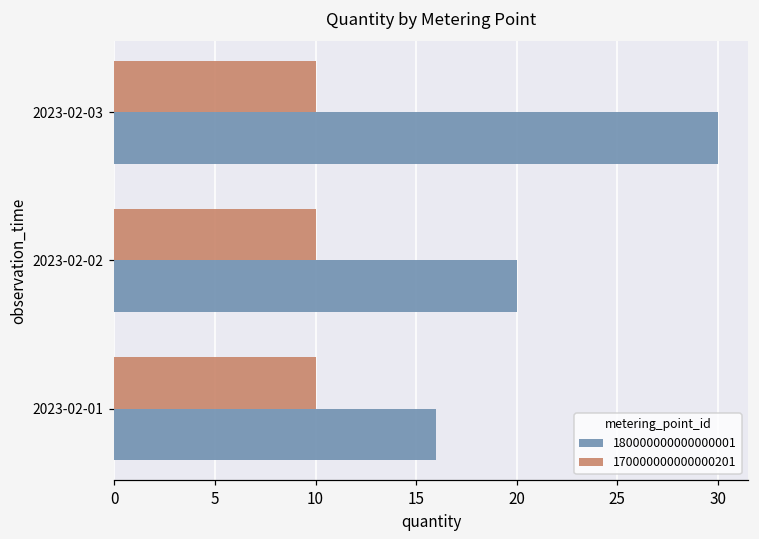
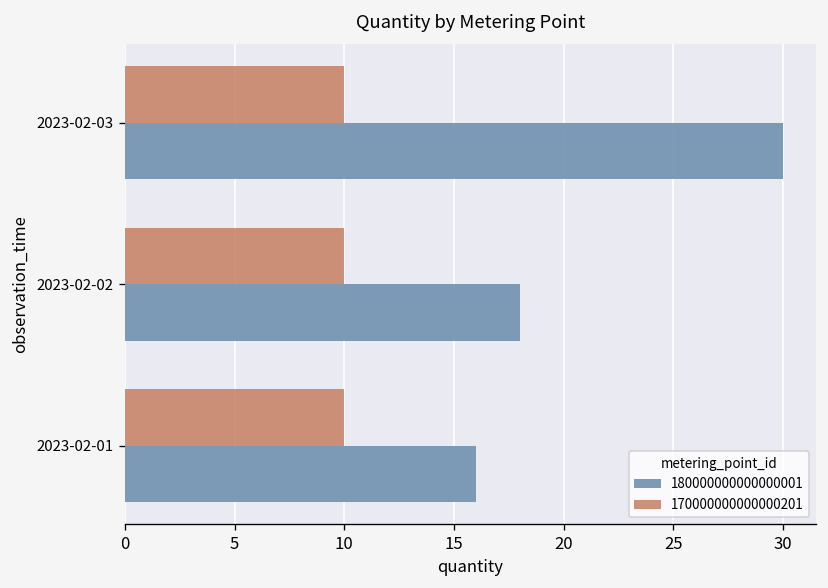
  {
    "180000000000000001": {
      "2023-02-03": 30,
-     "2023-02-02": 20,
+     "2023-02-02": 18,
      "2023-02-01": 16
    },
    "170000000000000201": {
      "2023-02-03": 10,
      "2023-02-02": 10,
      "2023-02-01": 10
    }
  }
